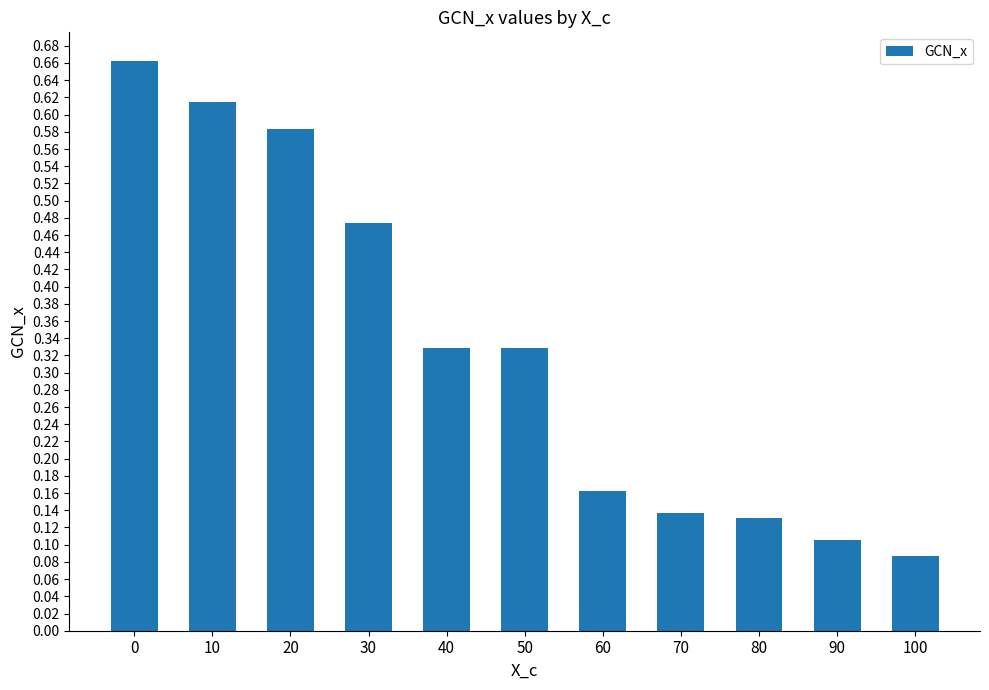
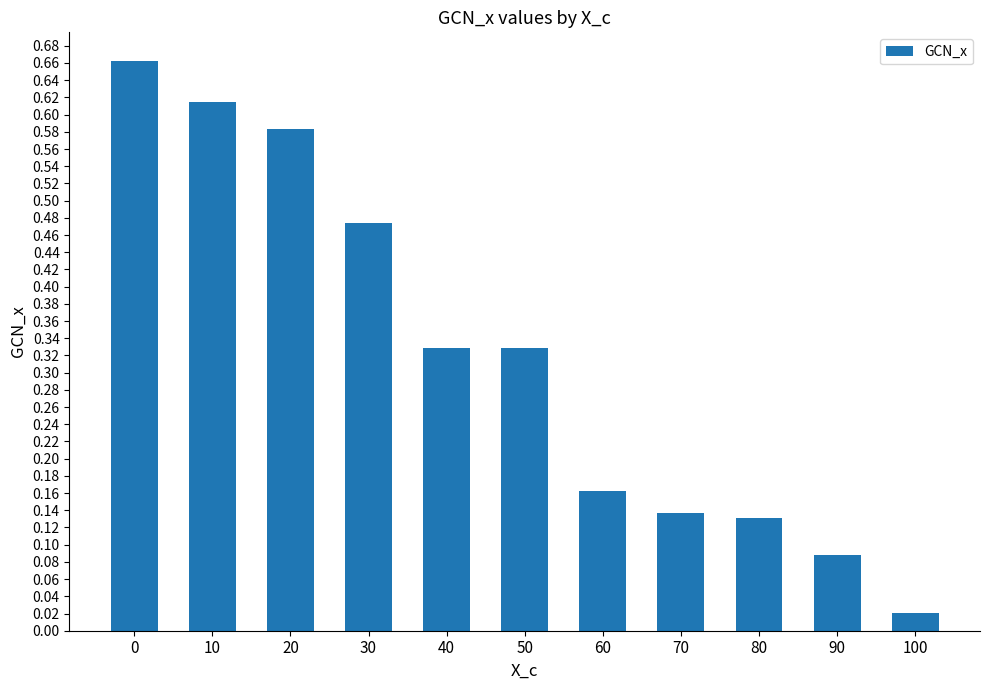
  {
    "0": 0.66,
    "10": 0.61,
    "20": 0.58,
    "30": 0.47,
    "40": 0.33,
    "50": 0.33,
    "60": 0.16,
    "70": 0.14,
    "80": 0.13,
-   "90": 0.11,
-   "100": 0.09
+   "90": 0.09,
+   "100": 0.02
  }
